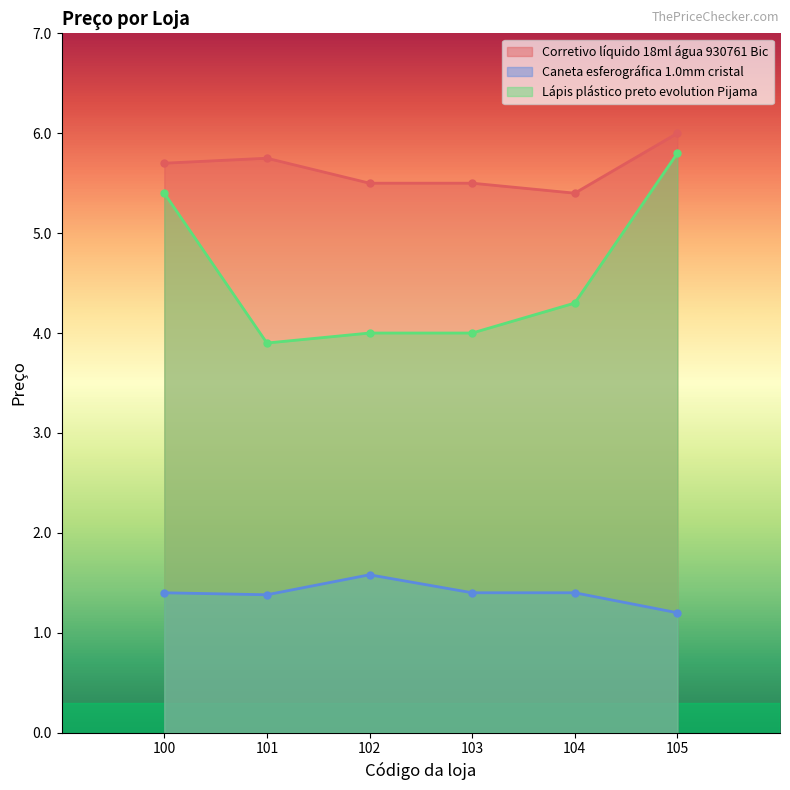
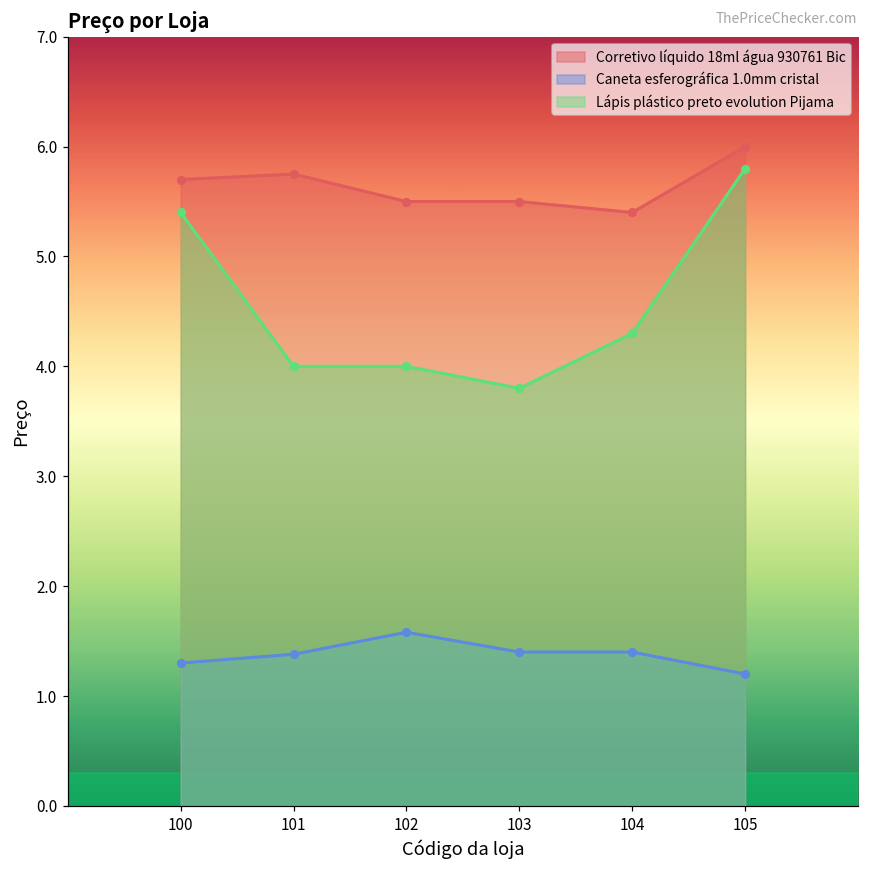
  {
    "Corretivo líquido 18ml água 930761 Bic": {
      "100": 5.7,
      "101": 5.8,
      "102": 5.5,
      "103": 5.5,
      "104": 5.4,
      "105": 6.0
    },
    "Caneta esferográfica 1.0mm cristal": {
-     "100": 1.4,
+     "100": 1.3,
      "101": 1.4,
      "102": 1.6,
      "103": 1.4,
      "104": 1.4,
      "105": 1.2
    },
    "Lápis plástico preto evolution Pijama": {
      "100": 5.4,
-     "101": 3.9,
+     "101": 4.0,
      "102": 4.0,
-     "103": 4.0,
+     "103": 3.8,
      "104": 4.3,
      "105": 5.8
    }
  }
